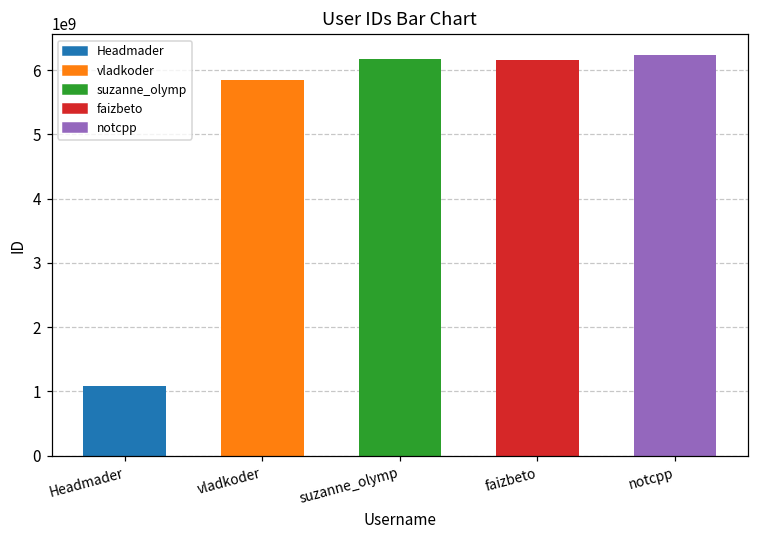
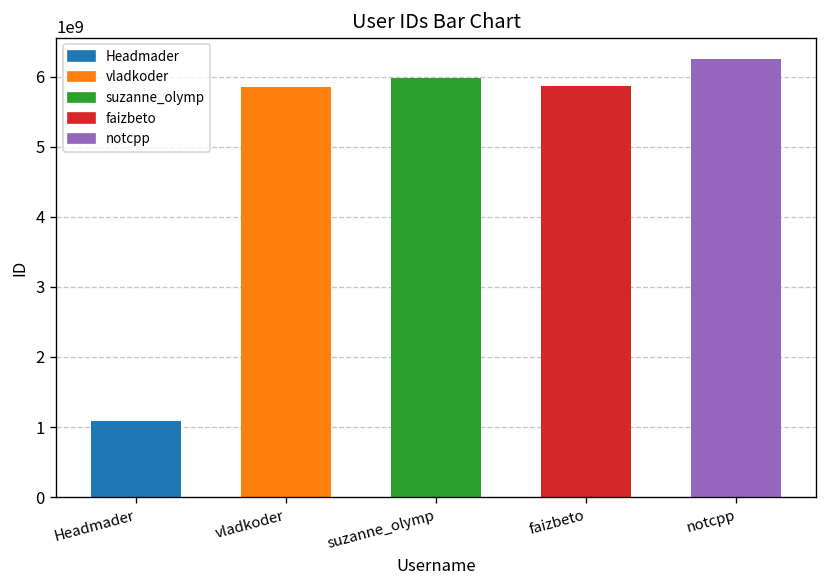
  {
    "Headmader": 1100000000,
    "vladkoder": 5800000000,
-   "suzanne_olymp": 6200000000,
-   "faizbeto": 6200000000,
+   "suzanne_olymp": 6000000000,
+   "faizbeto": 5900000000,
    "notcpp": 6200000000
  }
